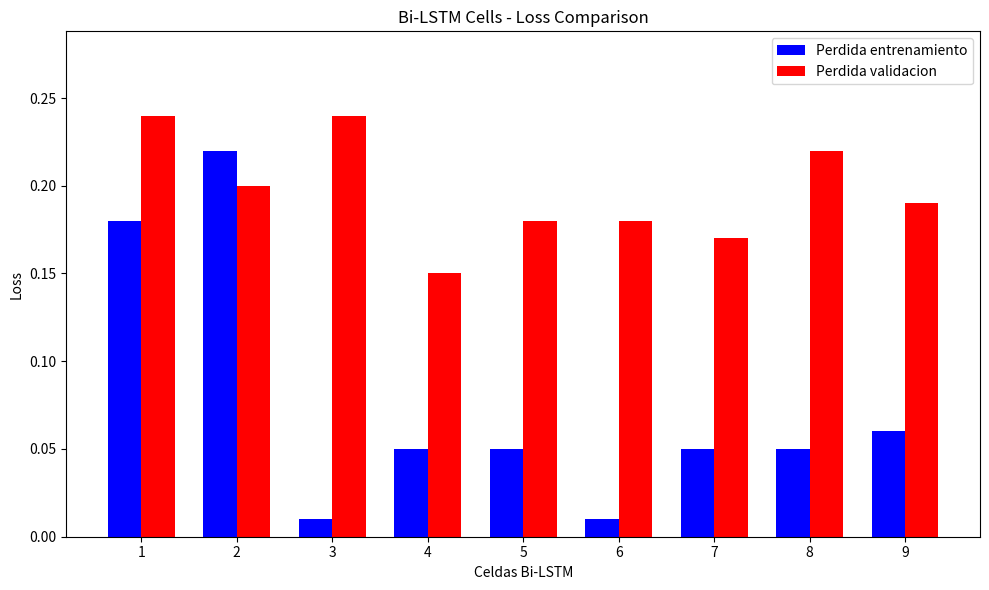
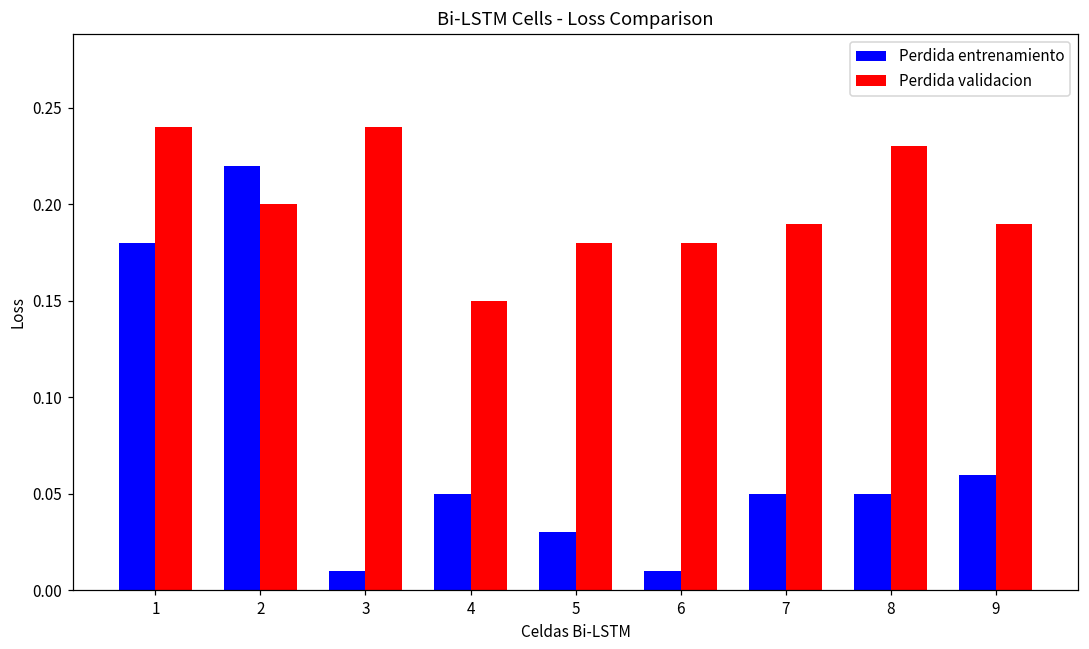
  {
    "Perdida entrenamiento": {
      "1": 0.18,
      "2": 0.22,
      "3": 0.01,
      "4": 0.05,
-     "5": 0.05,
+     "5": 0.03,
      "6": 0.01,
      "7": 0.05,
      "8": 0.05,
      "9": 0.06
    },
    "Perdida validacion": {
      "1": 0.24,
      "2": 0.20,
      "3": 0.24,
      "4": 0.15,
      "5": 0.18,
      "6": 0.18,
-     "7": 0.17,
-     "8": 0.22,
+     "7": 0.19,
+     "8": 0.23,
      "9": 0.19
    }
  }
